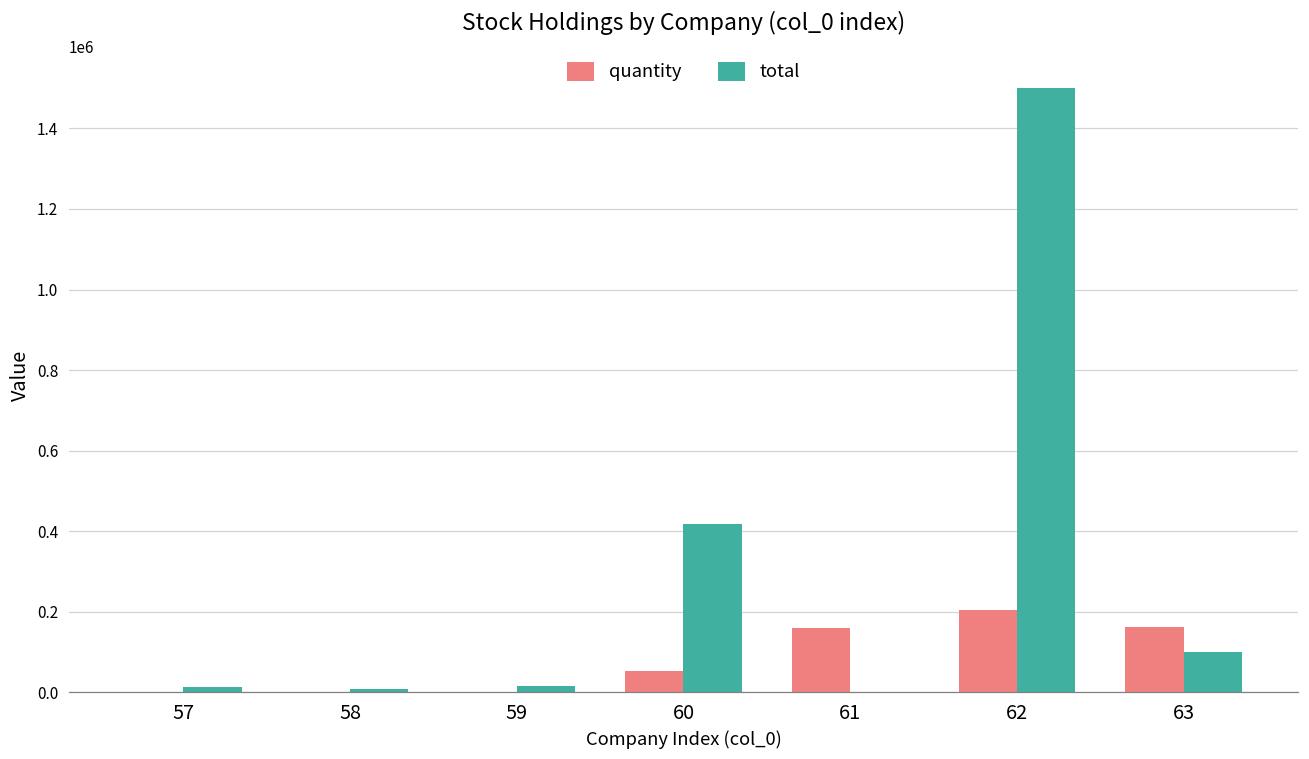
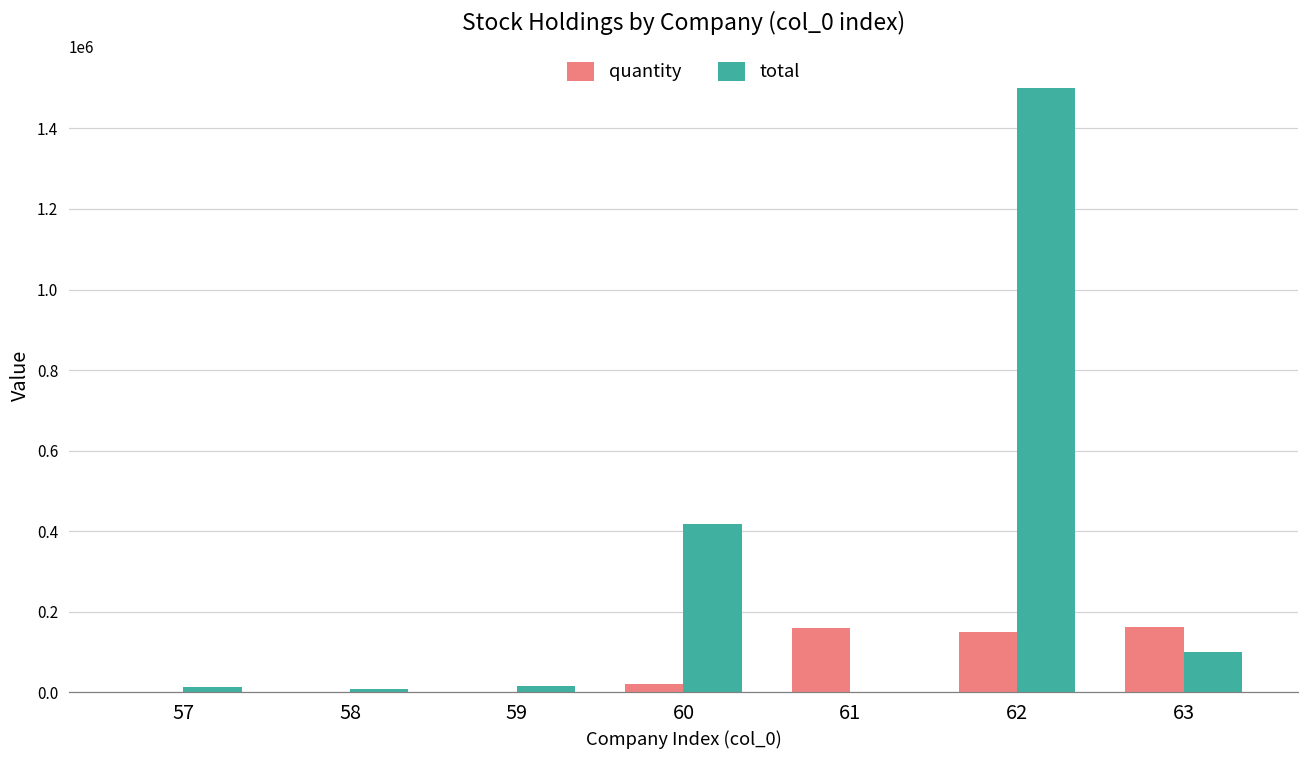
  {
    "quantity": {
-     "60": 50000,
+     "60": 20000,
      "61": 160000,
-     "62": 200000,
+     "62": 150000,
      "63": 160000
    },
    "total": {
      "57": 10000,
      "58": 10000,
      "59": 10000,
      "60": 420000,
      "62": 1500000,
      "63": 100000
    }
  }
